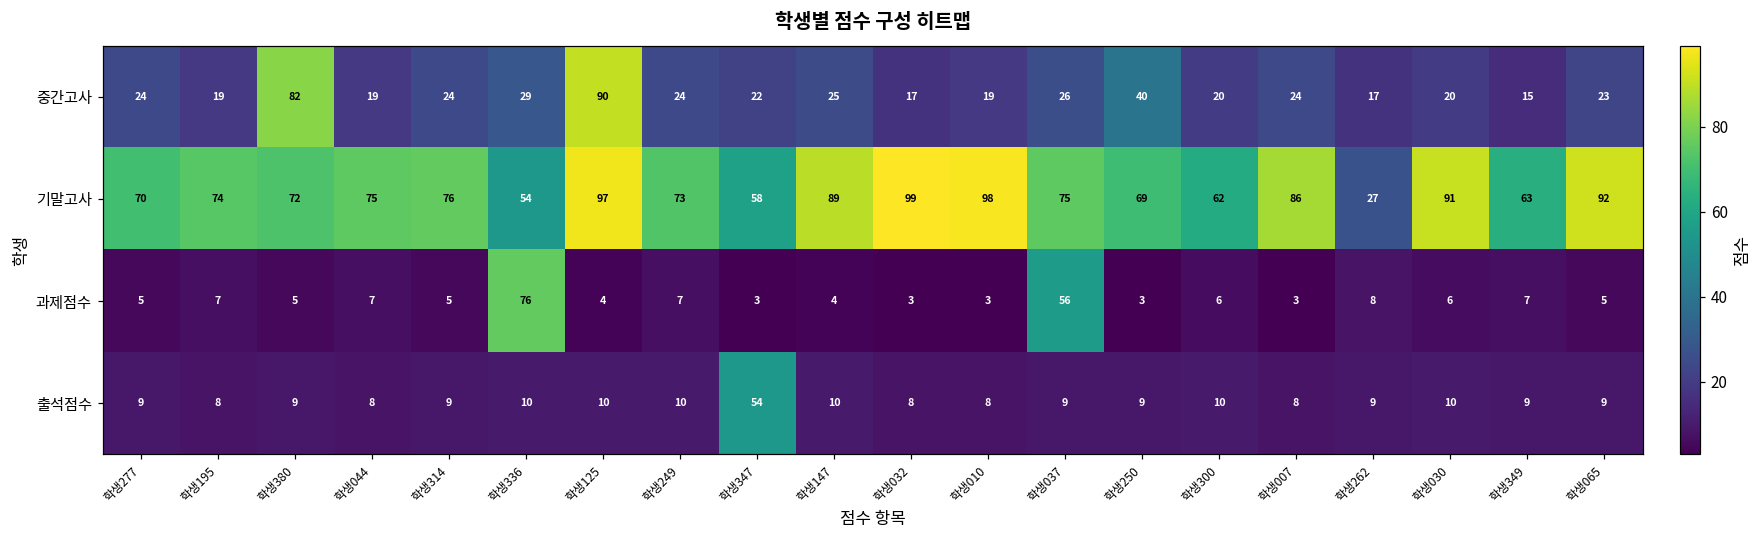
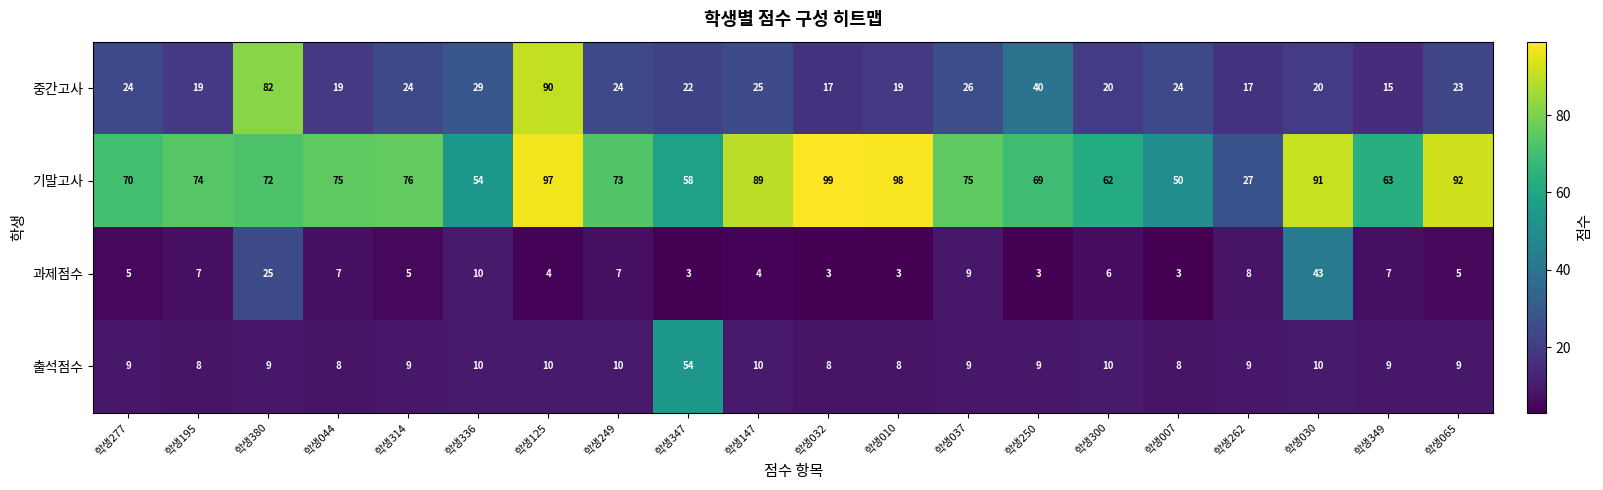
  {
    "중간고사": {
      "학생277": 24,
      "학생195": 19,
      "학생380": 82,
      "학생044": 19,
      "학생314": 24,
      "학생336": 29,
      "학생125": 90,
      "학생249": 24,
      "학생347": 22,
      "학생147": 25,
      "학생032": 17,
      "학생010": 19,
      "학생037": 26,
      "학생250": 40,
      "학생300": 20,
      "학생007": 24,
      "학생262": 17,
      "학생030": 20,
      "학생349": 15,
      "학생065": 23
    },
    "기말고사": {
      "학생277": 70,
      "학생195": 74,
      "학생380": 72,
      "학생044": 75,
      "학생314": 76,
      "학생336": 54,
      "학생125": 97,
      "학생249": 73,
      "학생347": 58,
      "학생147": 89,
      "학생032": 99,
      "학생010": 98,
      "학생037": 75,
      "학생250": 69,
      "학생300": 62,
-     "학생007": 86,
+     "학생007": 50,
      "학생262": 27,
      "학생030": 91,
      "학생349": 63,
      "학생065": 92
    },
    "과제점수": {
      "학생277": 5,
      "학생195": 7,
-     "학생380": 5,
+     "학생380": 25,
      "학생044": 7,
      "학생314": 5,
-     "학생336": 76,
+     "학생336": 10,
      "학생125": 4,
      "학생249": 7,
      "학생347": 3,
      "학생147": 4,
      "학생032": 3,
      "학생010": 3,
-     "학생037": 56,
+     "학생037": 9,
      "학생250": 3,
      "학생300": 6,
      "학생007": 3,
      "학생262": 8,
-     "학생030": 6,
+     "학생030": 43,
      "학생349": 7,
      "학생065": 5
    },
    "출석점수": {
      "학생277": 9,
      "학생195": 8,
      "학생380": 9,
      "학생044": 8,
      "학생314": 9,
      "학생336": 10,
      "학생125": 10,
      "학생249": 10,
      "학생347": 54,
      "학생147": 10,
      "학생032": 8,
      "학생010": 8,
      "학생037": 9,
      "학생250": 9,
      "학생300": 10,
      "학생007": 8,
      "학생262": 9,
      "학생030": 10,
      "학생349": 9,
      "학생065": 9
    }
  }
